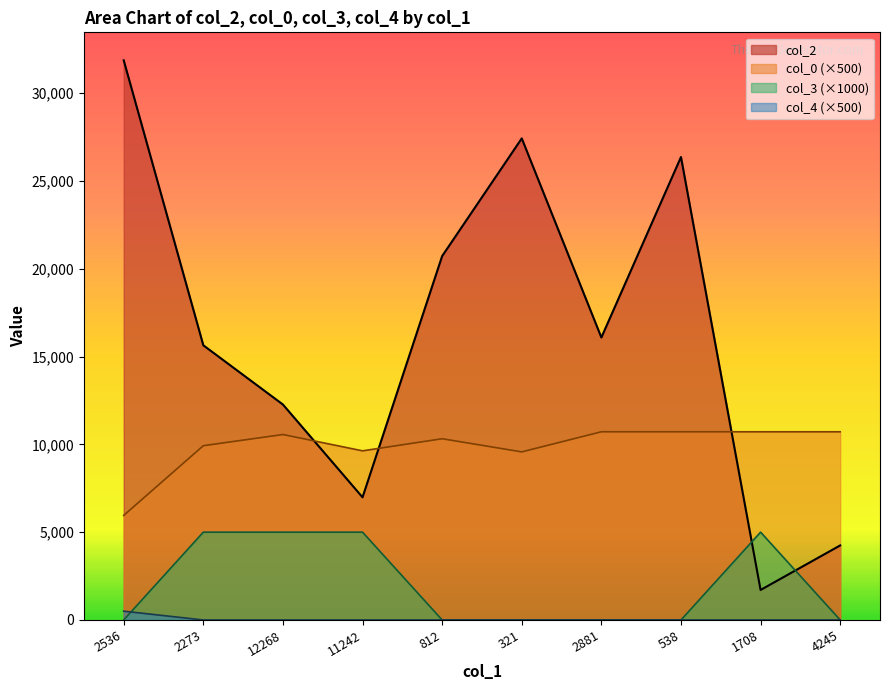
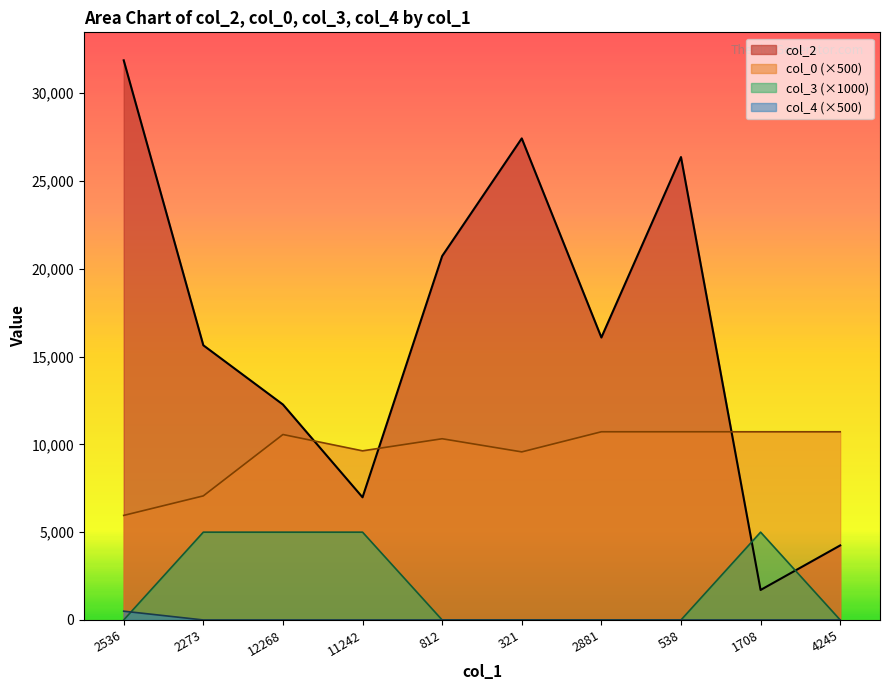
  {
    "col_2": {
      "2536": "31,900",
      "2273": "15,600",
      "12268": "12,300",
      "11242": "7,000",
      "812": "20,700",
      "321": "27,400",
      "2881": "16,100",
      "538": "26,400",
      "1708": "1,700",
      "4245": "4,200"
    },
    "col_0 (×500)": {
      "2536": "6,000",
-     "2273": "9,900",
+     "2273": "7,100",
      "12268": "10,600",
      "11242": "9,600",
      "812": "10,300",
      "321": "9,600",
      "2881": "10,700",
      "538": "10,700",
      "1708": "10,700",
      "4245": "10,700"
    },
    "col_3 (×1000)": {
      "2536": "0",
      "2273": "5,000",
      "12268": "5,000",
      "11242": "5,000",
      "1708": "5,000"
    },
    "col_4 (×500)": {
      "2536": "500",
      "2273": "0",
      "12268": "0",
      "11242": "0",
      "1708": "0"
    }
  }
